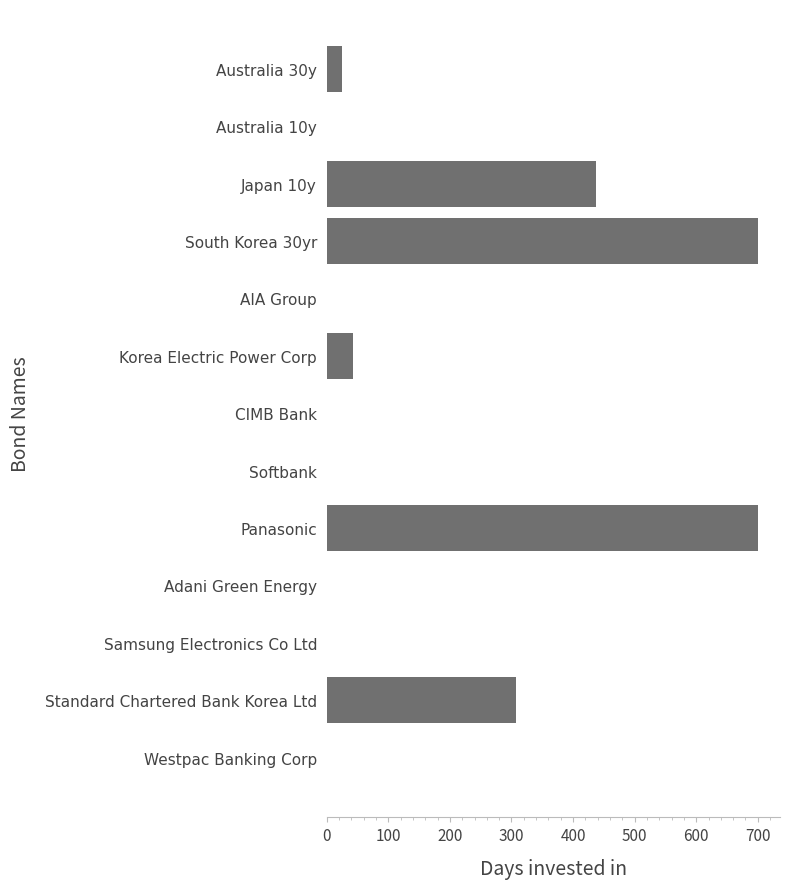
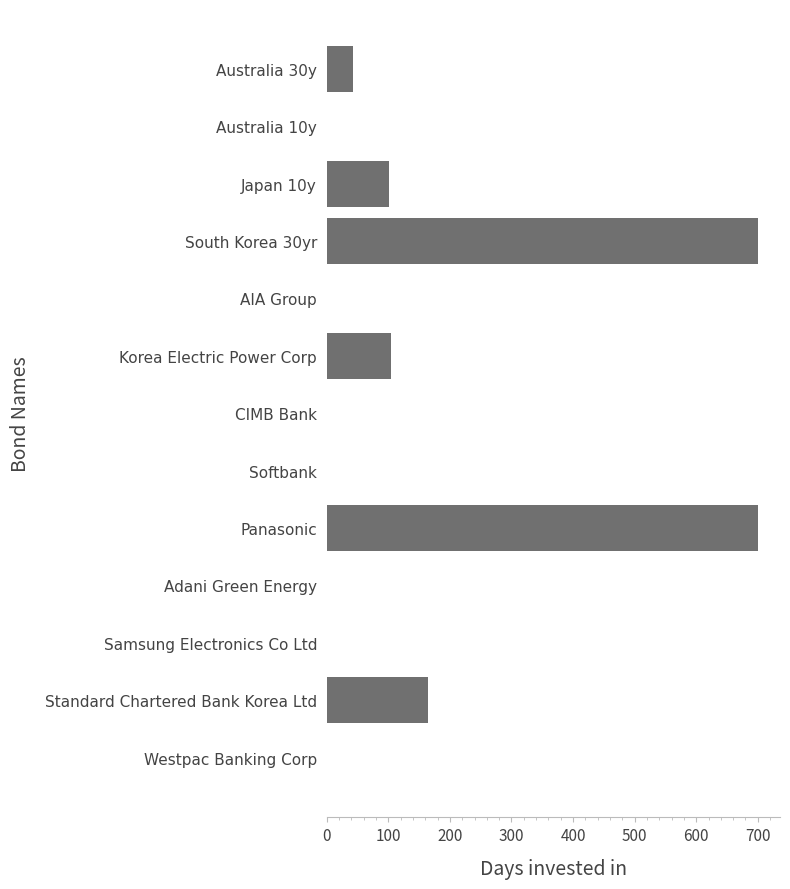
  {
-   "Australia 30y": 30,
+   "Australia 30y": 40,
    "Australia 10y": 0,
-   "Japan 10y": 440,
+   "Japan 10y": 100,
    "South Korea 30yr": 700,
    "AIA Group": 0,
-   "Korea Electric Power Corp": 40,
+   "Korea Electric Power Corp": 110,
    "CIMB Bank": 0,
    "Softbank": 0,
    "Panasonic": 700,
    "Adani Green Energy": 0,
    "Samsung Electronics Co Ltd": 0,
-   "Standard Chartered Bank Korea Ltd": 310,
+   "Standard Chartered Bank Korea Ltd": 160,
    "Westpac Banking Corp": 0
  }
